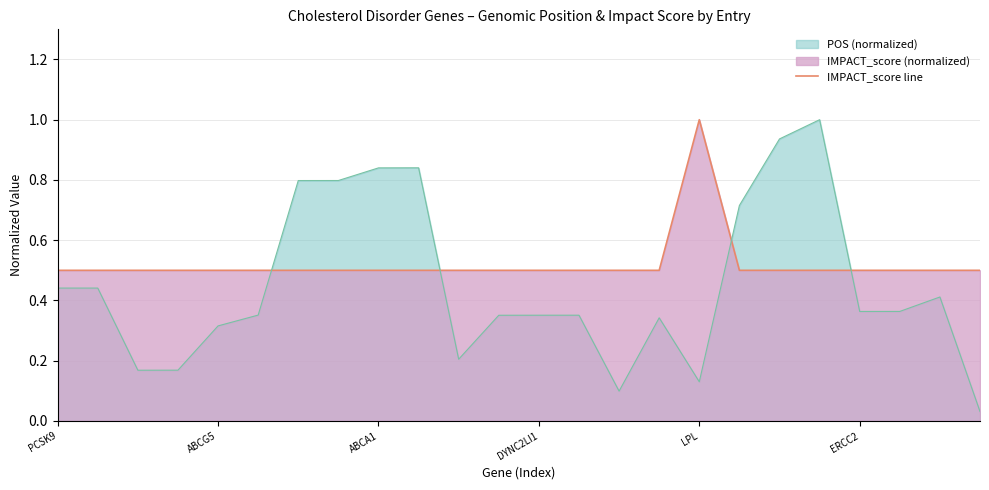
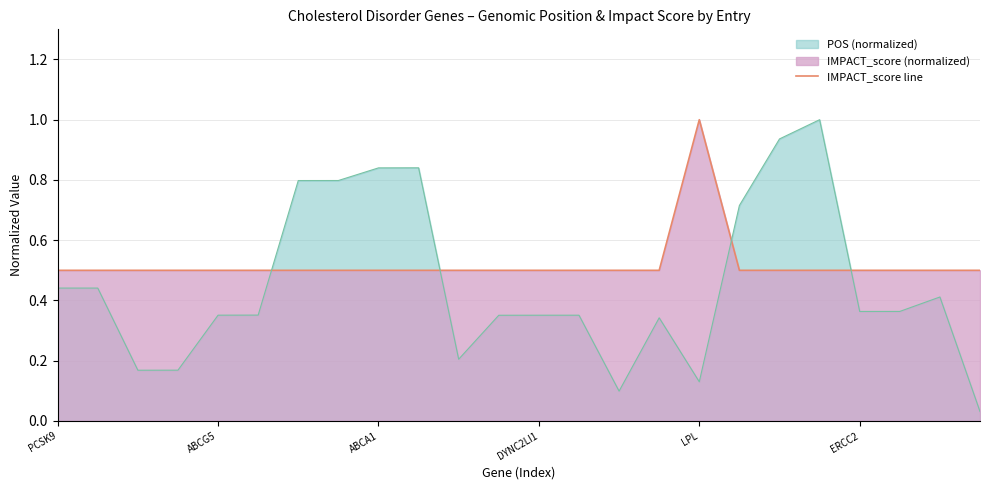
  {
    "POS (normalized)": {
-     "ABCG5": 0.32,
+     "ABCG5": 0.35,
      "LPL": 0.13
    },
    "IMPACT_score (normalized)": {
      "ABCG5": 0.50,
      "LPL": 1.00
    }
  }
